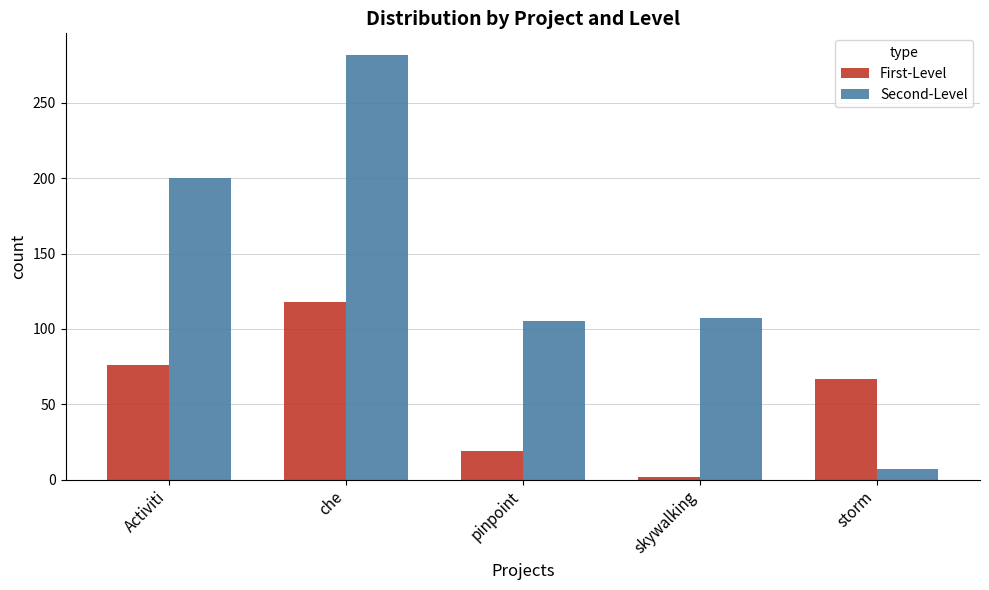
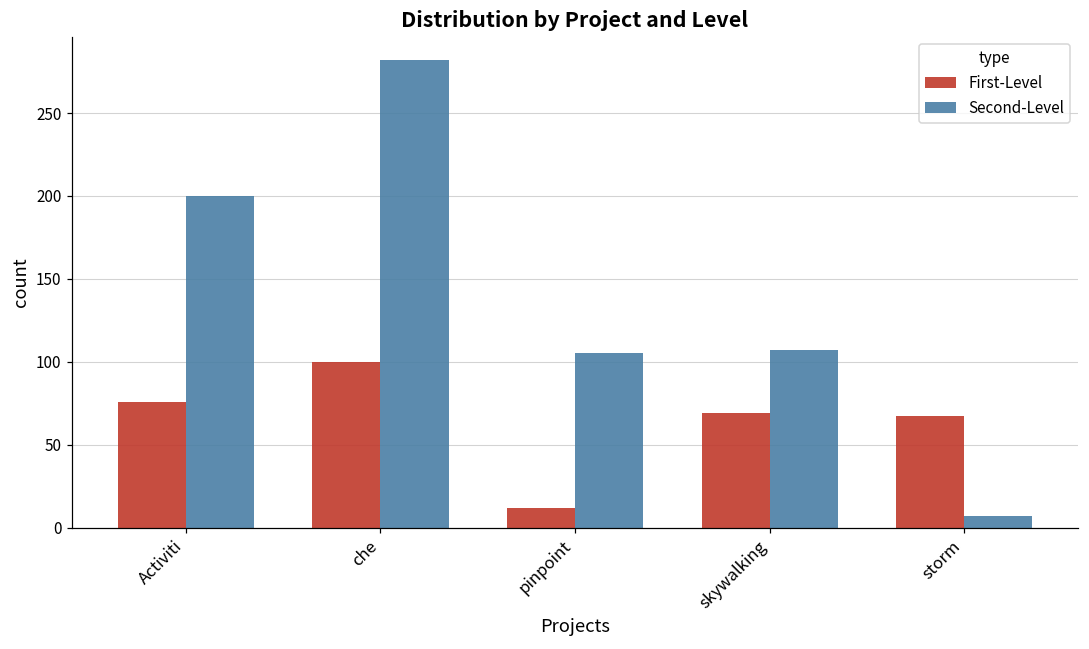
  {
    "First-Level": {
      "Activiti": 76,
-     "che": 118,
-     "pinpoint": 19,
-     "skywalking": 2,
+     "che": 100,
+     "pinpoint": 12,
+     "skywalking": 69,
      "storm": 67
    },
    "Second-Level": {
      "Activiti": 200,
      "che": 282,
      "pinpoint": 105,
      "skywalking": 107,
      "storm": 7
    }
  }
